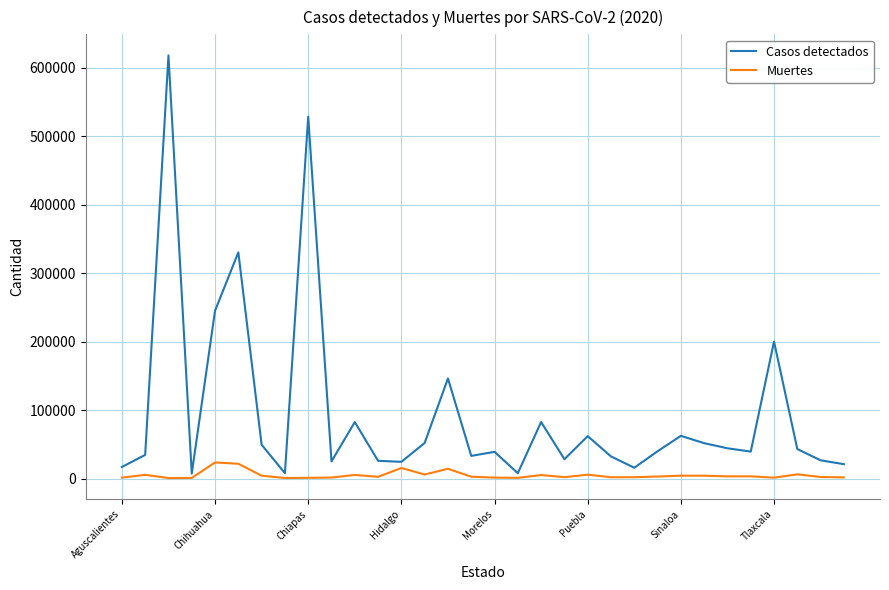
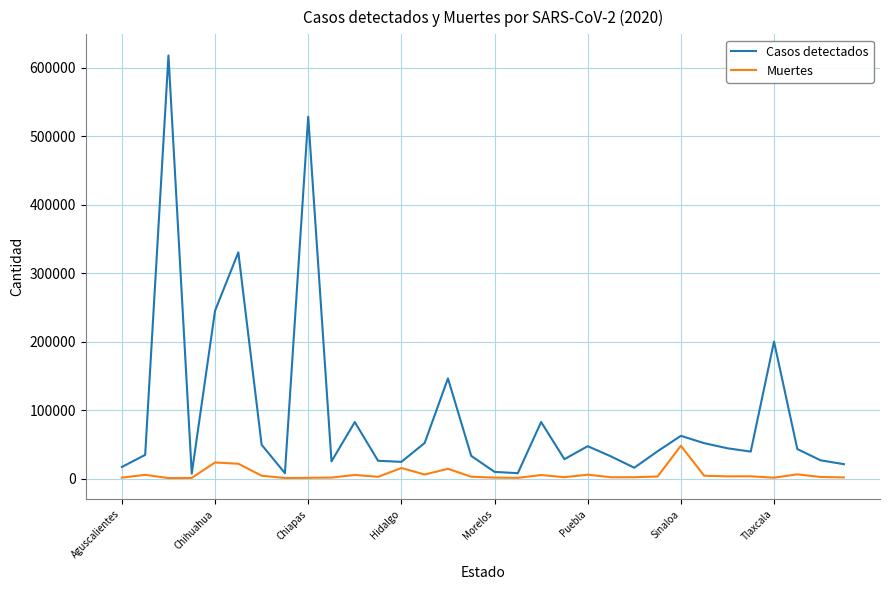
  {
    "Casos detectados": {
      "Aguscalientes": 20000,
      "Chihuahua": 250000,
      "Chiapas": 530000,
      "Hidalgo": 20000,
-     "Morelos": 40000,
-     "Puebla": 60000,
+     "Morelos": 10000,
+     "Puebla": 50000,
      "Sinaloa": 60000,
      "Tlaxcala": 200000
    },
    "Muertes": {
      "Aguscalientes": 0,
      "Chihuahua": 20000,
      "Chiapas": 0,
      "Hidalgo": 20000,
      "Morelos": 0,
      "Puebla": 10000,
-     "Sinaloa": 0,
+     "Sinaloa": 50000,
      "Tlaxcala": 0
    }
  }
